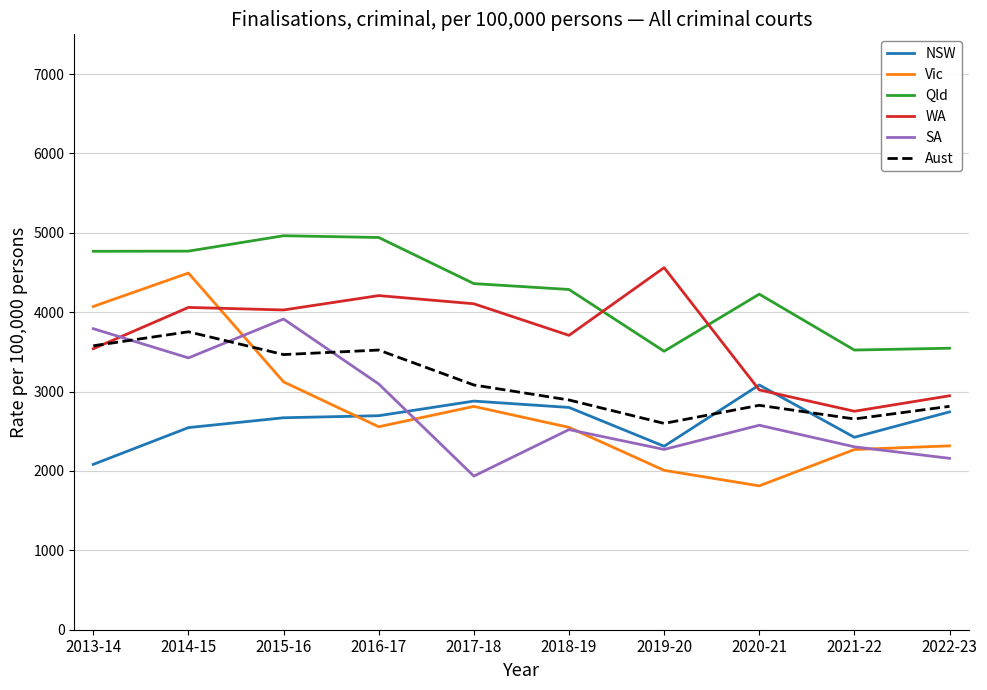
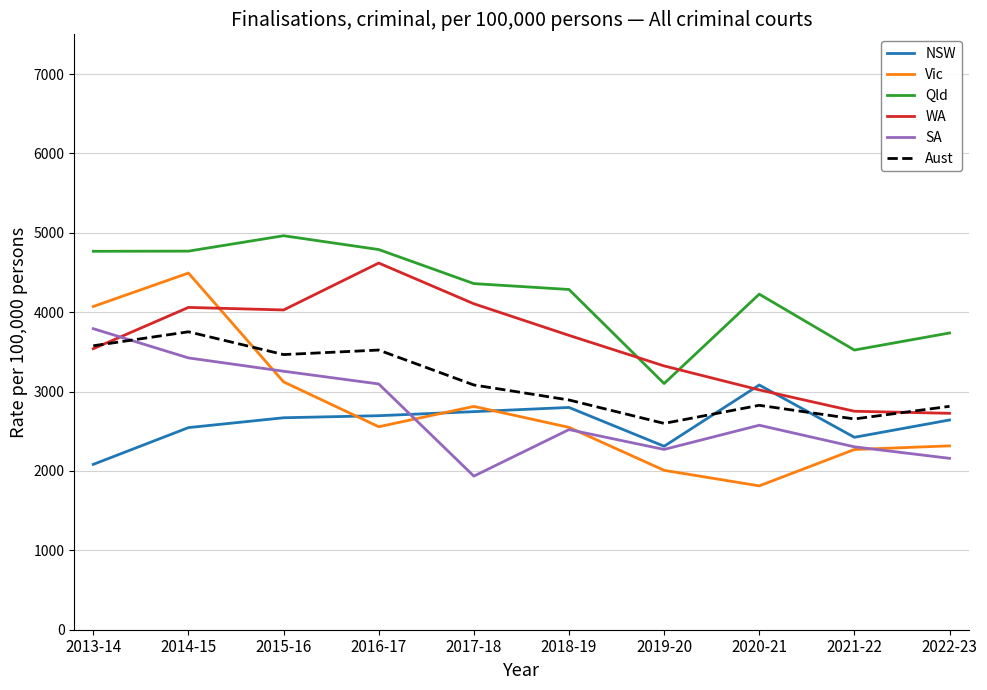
  {
    "NSW": {
      "2013-14": 2100,
      "2014-15": 2500,
      "2015-16": 2700,
      "2016-17": 2700,
-     "2017-18": 2900,
+     "2017-18": 2700,
      "2018-19": 2800,
      "2019-20": 2300,
      "2020-21": 3100,
      "2021-22": 2400,
-     "2022-23": 2700
+     "2022-23": 2600
    },
    "Vic": {
      "2013-14": 4100,
      "2014-15": 4500,
      "2015-16": 3100,
      "2016-17": 2600,
      "2017-18": 2800,
      "2019-20": 2000,
      "2020-21": 1800,
      "2021-22": 2300,
      "2022-23": 2300
    },
    "Qld": {
      "2013-14": 4800,
      "2014-15": 4800,
      "2015-16": 5000,
-     "2016-17": 4900,
+     "2016-17": 4800,
      "2017-18": 4400,
      "2018-19": 4300,
-     "2019-20": 3500,
+     "2019-20": 3100,
      "2020-21": 4200,
      "2021-22": 3500,
-     "2022-23": 3500
+     "2022-23": 3700
    },
    "WA": {
      "2013-14": 3500,
      "2014-15": 4100,
      "2015-16": 4000,
-     "2016-17": 4200,
+     "2016-17": 4600,
      "2017-18": 4100,
      "2018-19": 3700,
-     "2019-20": 4600,
+     "2019-20": 3300,
      "2020-21": 3000,
      "2021-22": 2800,
-     "2022-23": 2900
+     "2022-23": 2700
    },
    "SA": {
      "2013-14": 3800,
      "2014-15": 3400,
-     "2015-16": 3900,
+     "2015-16": 3300,
      "2016-17": 3100,
      "2017-18": 1900,
      "2019-20": 2300,
      "2020-21": 2600,
      "2021-22": 2300,
      "2022-23": 2200
    },
    "Aust": {
      "2013-14": 3600,
      "2014-15": 3800,
      "2015-16": 3500,
      "2016-17": 3500,
      "2017-18": 3100,
      "2018-19": 2900,
      "2019-20": 2600,
      "2020-21": 2800,
      "2021-22": 2700,
      "2022-23": 2800
    }
  }
